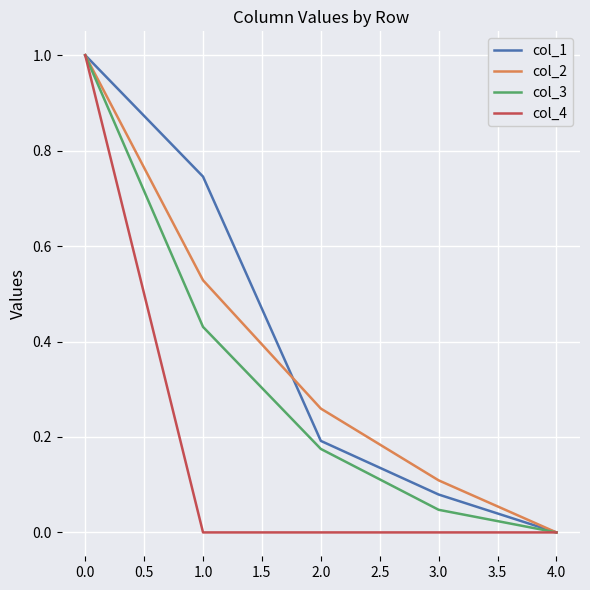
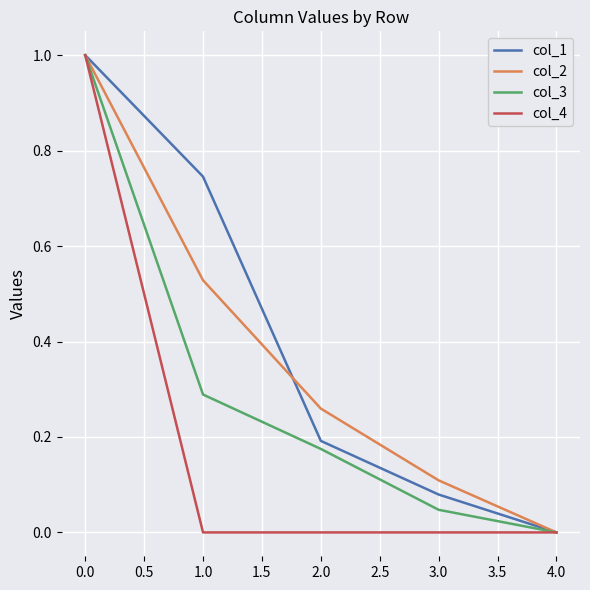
  {
    "col_1": {
      "1.0": 0.75,
      "2.0": 0.19,
      "3.0": 0.08
    },
    "col_3": {
-     "1.0": 0.43,
+     "1.0": 0.29,
      "2.0": 0.17,
      "3.0": 0.05
    }
  }
